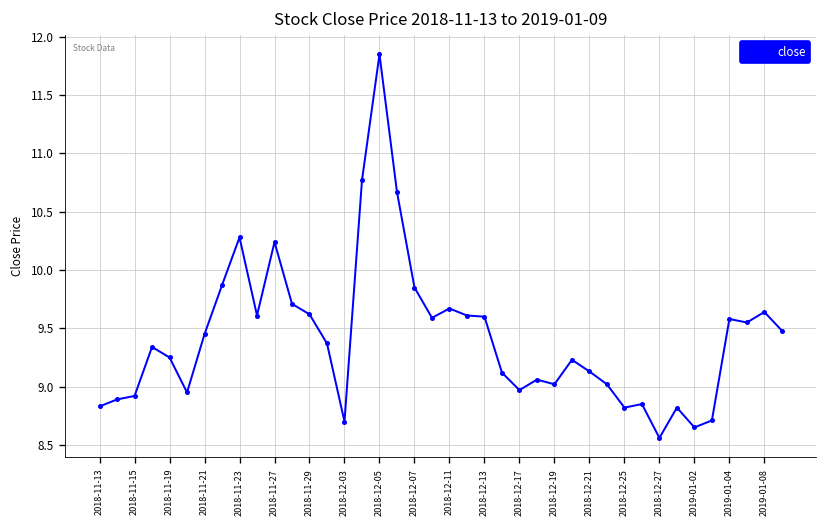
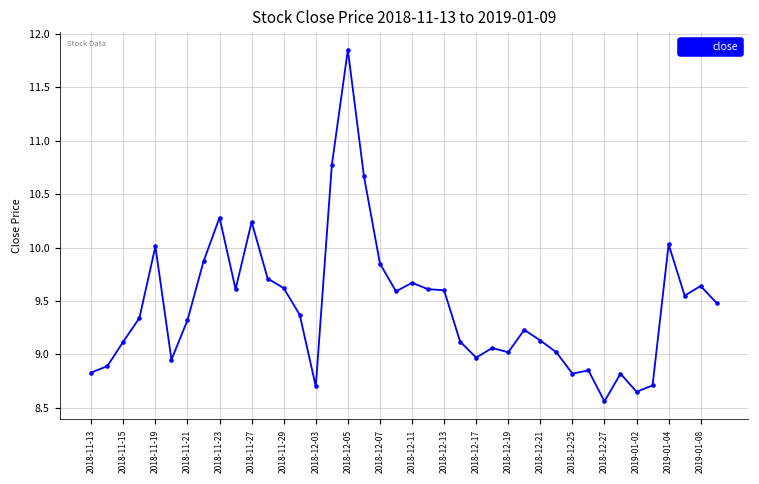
  {
    "2018-11-13": 8.8,
-   "2018-11-15": 8.9,
-   "2018-11-19": 9.3,
-   "2018-11-21": 9.5,
+   "2018-11-15": 9.1,
+   "2018-11-19": 10.0,
+   "2018-11-21": 9.3,
    "2018-11-23": 10.3,
    "2018-11-27": 10.2,
    "2018-11-29": 9.6,
    "2018-12-03": 8.7,
    "2018-12-05": 11.9,
    "2018-12-07": 9.9,
    "2018-12-11": 9.7,
    "2018-12-13": 9.6,
    "2018-12-17": 9.0,
    "2018-12-19": 9.0,
    "2018-12-21": 9.1,
    "2018-12-25": 8.8,
    "2018-12-27": 8.6,
    "2019-01-02": 8.7,
-   "2019-01-04": 9.6,
+   "2019-01-04": 10.0,
    "2019-01-08": 9.6
  }
